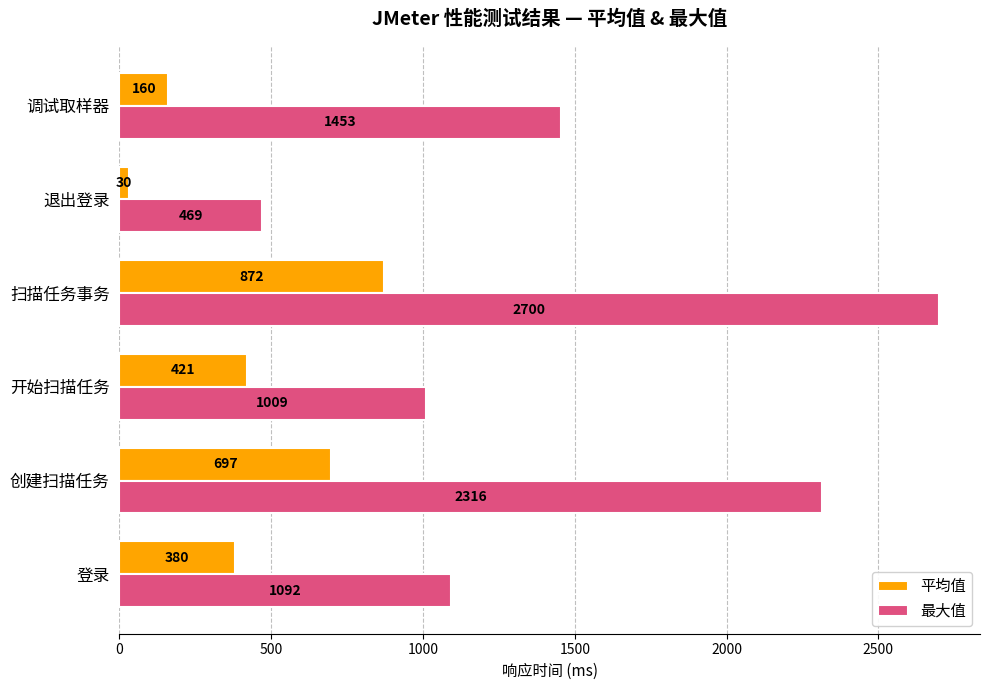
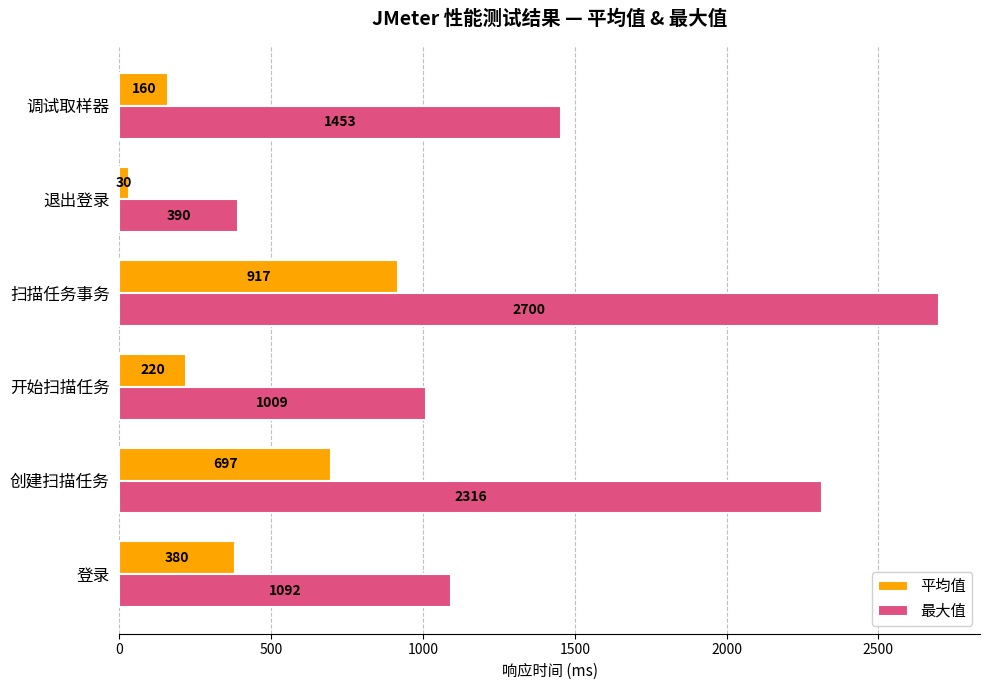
  {
    "平均值": {
      "调试取样器": 160,
      "退出登录": 30,
-     "扫描任务事务": 872,
-     "开始扫描任务": 421,
+     "扫描任务事务": 917,
+     "开始扫描任务": 220,
      "创建扫描任务": 697,
      "登录": 380
    },
    "最大值": {
      "调试取样器": 1453,
-     "退出登录": 469,
+     "退出登录": 390,
      "扫描任务事务": 2700,
      "开始扫描任务": 1009,
      "创建扫描任务": 2316,
      "登录": 1092
    }
  }
